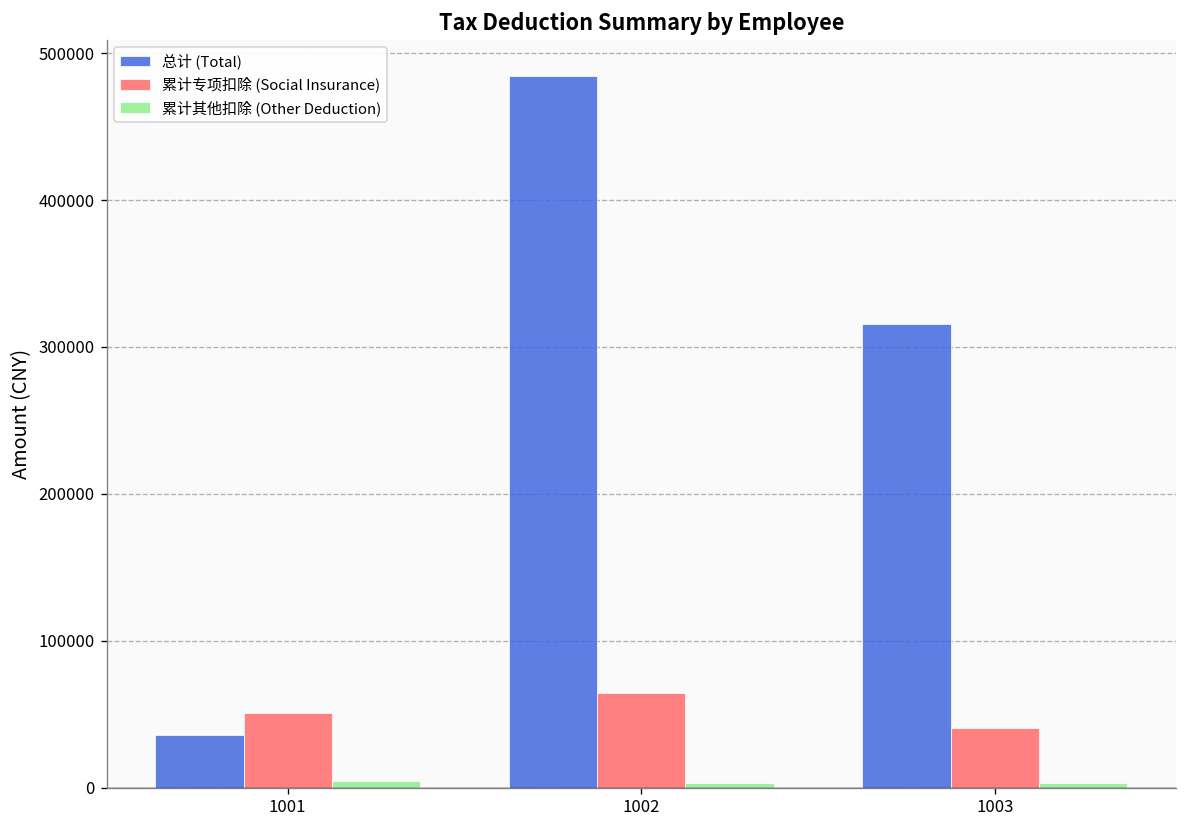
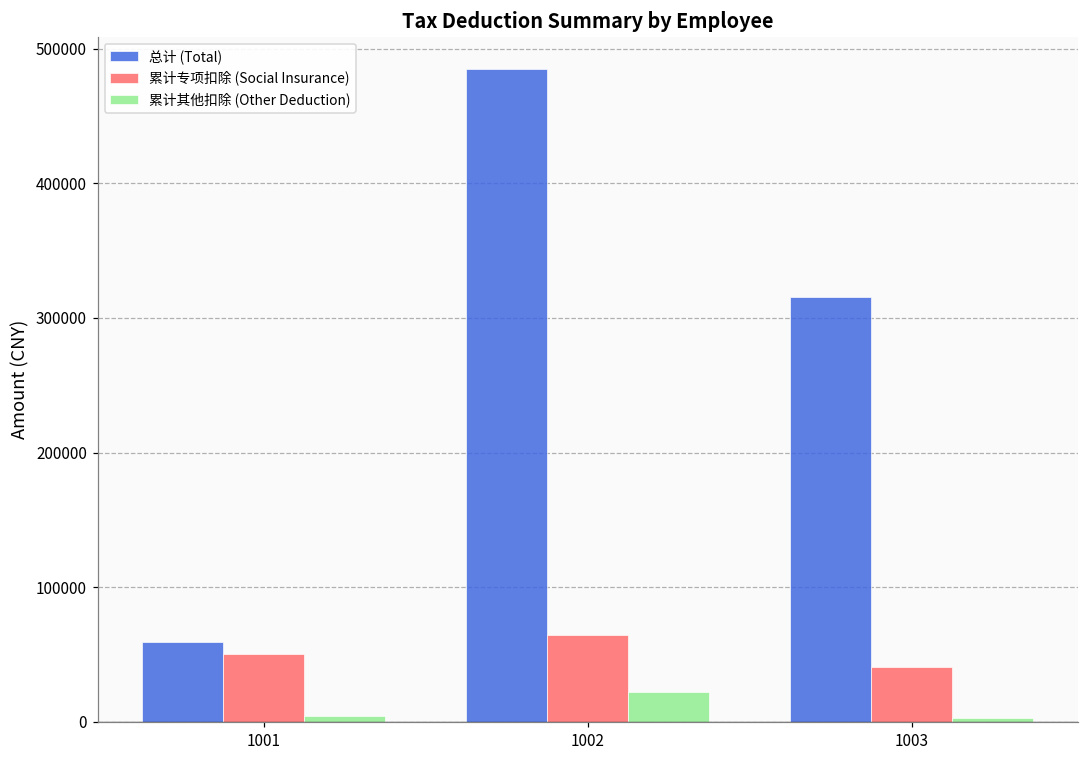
  {
    "总计 (Total)": {
-     "1001": 36000,
+     "1001": 59000,
      "1002": 485000,
      "1003": 315000
    },
    "累计专项扣除 (Social Insurance)": {
      "1001": 51000,
      "1002": 64000,
      "1003": 41000
    },
    "累计其他扣除 (Other Deduction)": {
      "1001": 4000,
-     "1002": 3000,
+     "1002": 22000,
      "1003": 3000
    }
  }
